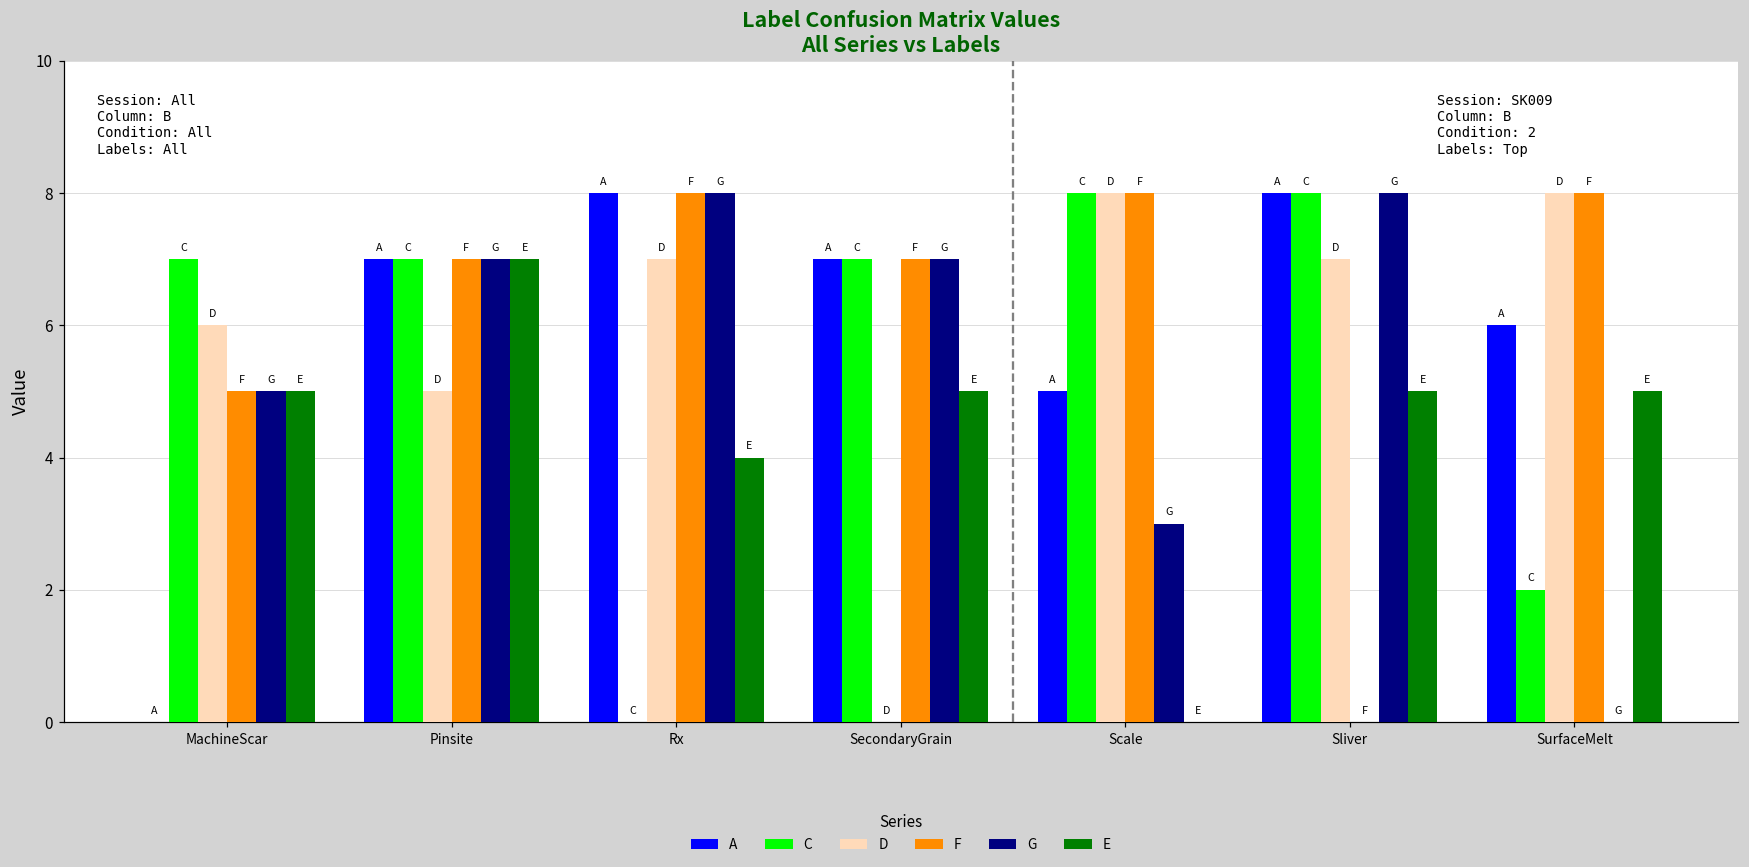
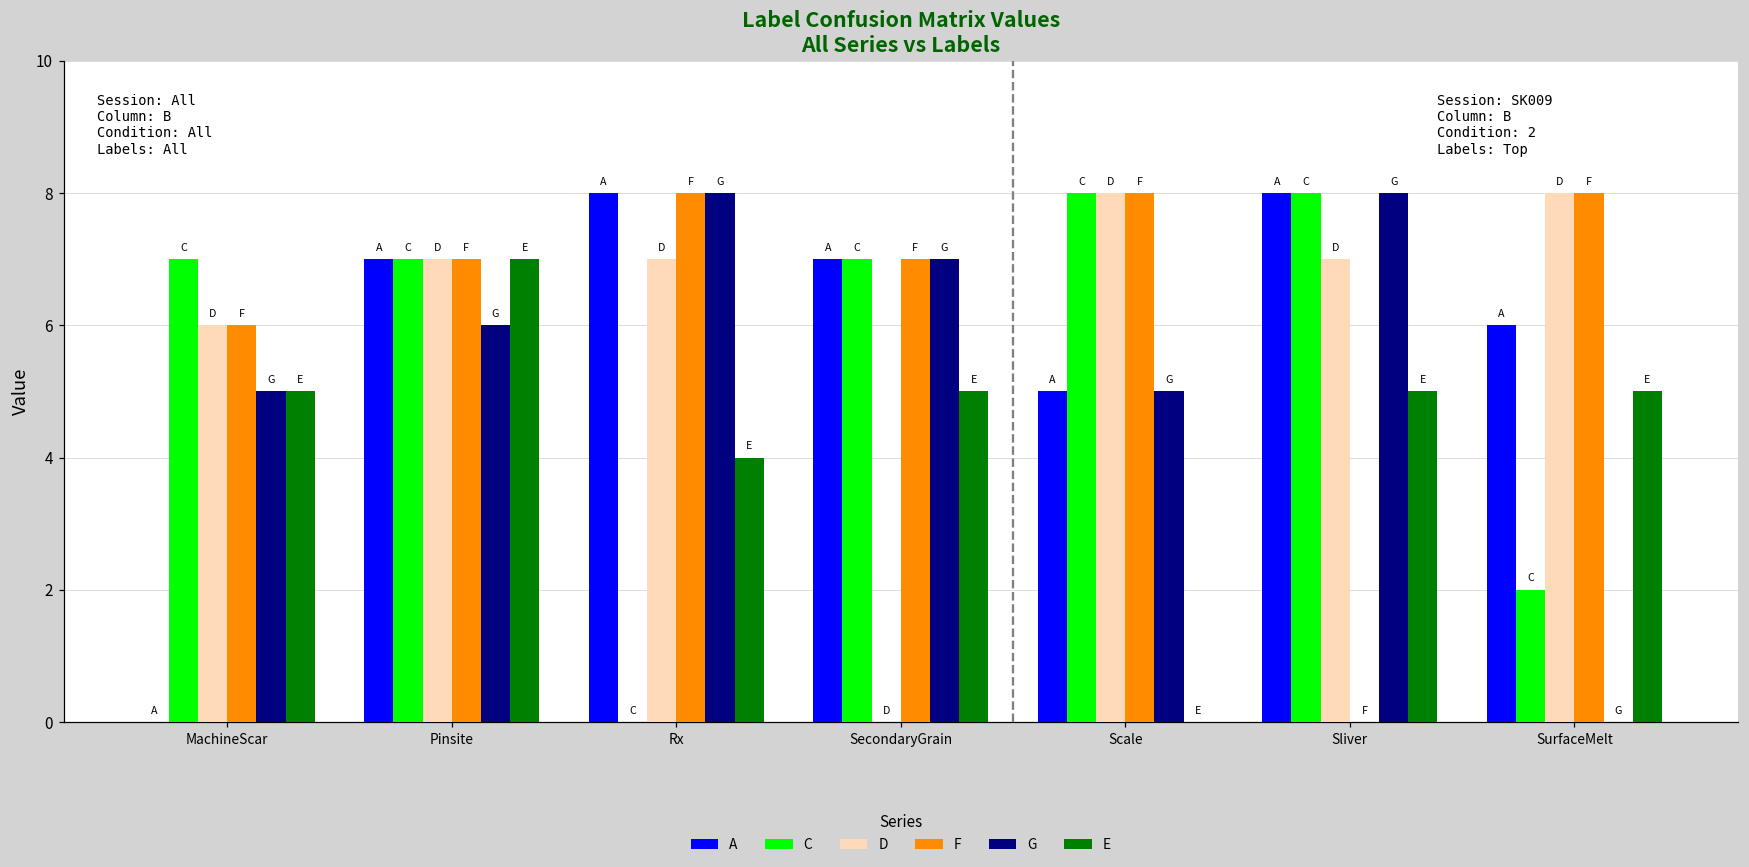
  {
    "A": {
      "MachineScar": 0,
      "Pinsite": 7,
      "Rx": 8,
      "SecondaryGrain": 7,
      "Scale": 5,
      "Sliver": 8,
      "SurfaceMelt": 6
    },
    "C": {
      "MachineScar": 7,
      "Pinsite": 7,
      "Rx": 0,
      "SecondaryGrain": 7,
      "Scale": 8,
      "Sliver": 8,
      "SurfaceMelt": 2
    },
    "D": {
      "MachineScar": 6,
-     "Pinsite": 5,
+     "Pinsite": 7,
      "Rx": 7,
      "SecondaryGrain": 0,
      "Scale": 8,
      "Sliver": 7,
      "SurfaceMelt": 8
    },
    "F": {
-     "MachineScar": 5,
+     "MachineScar": 6,
      "Pinsite": 7,
      "Rx": 8,
      "SecondaryGrain": 7,
      "Scale": 8,
      "Sliver": 0,
      "SurfaceMelt": 8
    },
    "G": {
      "MachineScar": 5,
-     "Pinsite": 7,
+     "Pinsite": 6,
      "Rx": 8,
      "SecondaryGrain": 7,
-     "Scale": 3,
+     "Scale": 5,
      "Sliver": 8,
      "SurfaceMelt": 0
    },
    "E": {
      "MachineScar": 5,
      "Pinsite": 7,
      "Rx": 4,
      "SecondaryGrain": 5,
      "Scale": 0,
      "Sliver": 5,
      "SurfaceMelt": 5
    }
  }
